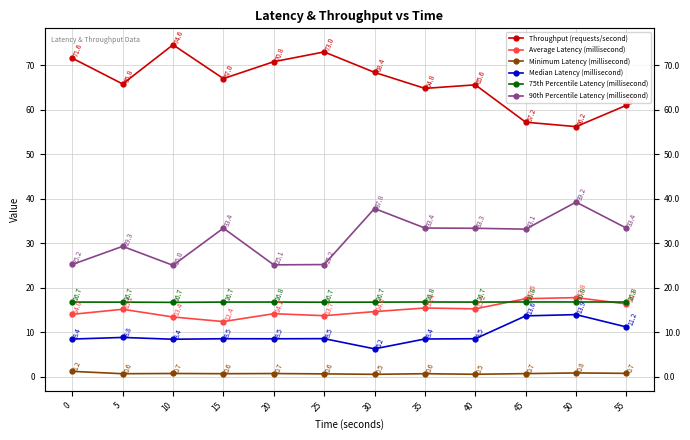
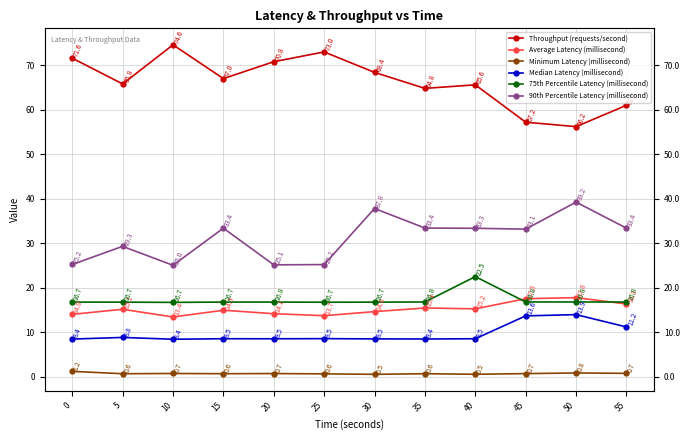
  {
    "Throughput (requests/second)": {
      "0": 71.6,
      "5": 65.8,
      "10": 74.6,
      "15": 67.0,
      "20": 70.8,
      "25": 73.0,
      "30": 68.4,
      "35": 64.8,
      "40": 65.6,
      "45": 57.2,
      "50": 56.2
    },
    "Average Latency (millisecond)": {
-     "15": 12.4,
+     "15": 14.9,
      "40": 15.2
    },
    "Minimum Latency (millisecond)": {
      "0": 1.2,
      "5": 0.6,
      "10": 0.7,
      "15": 0.6,
      "20": 0.7,
      "25": 0.6,
      "30": 0.5,
      "35": 0.6,
      "40": 0.5,
      "45": 0.7,
      "50": 0.8,
      "55": 0.7
    },
    "Median Latency (millisecond)": {
      "0": 8.4,
      "5": 8.8,
      "10": 8.4,
      "15": 8.5,
      "20": 8.5,
      "25": 8.5,
-     "30": 6.2,
+     "30": 8.5,
      "35": 8.4,
      "40": 8.5,
      "55": 11.2
    },
    "75th Percentile Latency (millisecond)": {
      "10": 16.7,
      "25": 16.7,
-     "40": 16.7
+     "40": 22.5
    },
    "90th Percentile Latency (millisecond)": {
      "0": 25.2,
      "5": 29.3,
      "10": 25.0,
      "15": 33.4,
      "20": 25.1,
      "25": 25.2,
      "30": 37.8,
      "35": 33.4,
      "40": 33.3,
      "45": 33.1,
      "50": 39.2,
      "55": 33.4
    }
  }
